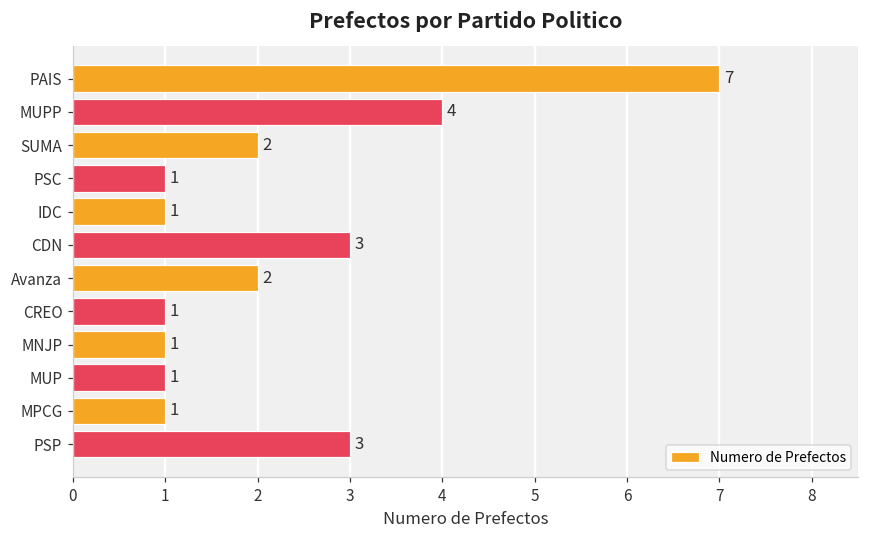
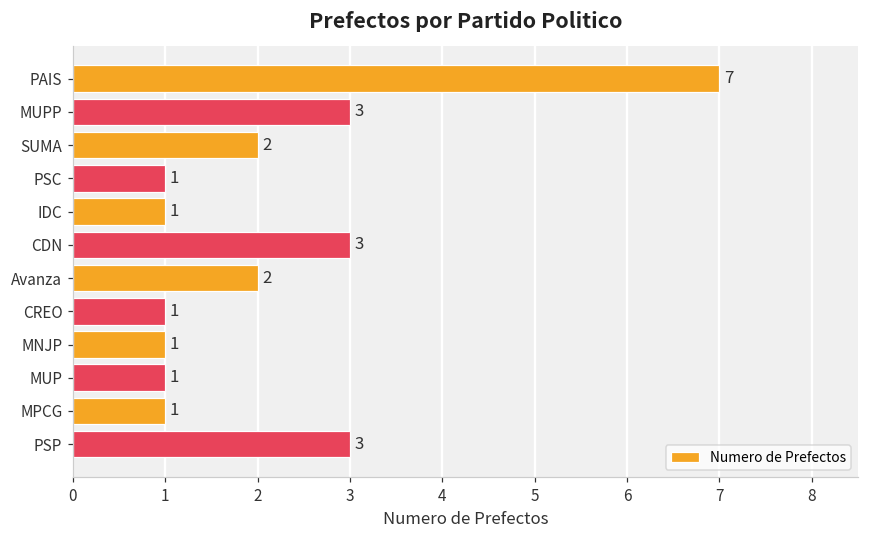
  {
    "PAIS": 7,
-   "MUPP": 4,
+   "MUPP": 3,
    "SUMA": 2,
    "PSC": 1,
    "IDC": 1,
    "CDN": 3,
    "Avanza": 2,
    "CREO": 1,
    "MNJP": 1,
    "MUP": 1,
    "MPCG": 1,
    "PSP": 3
  }
